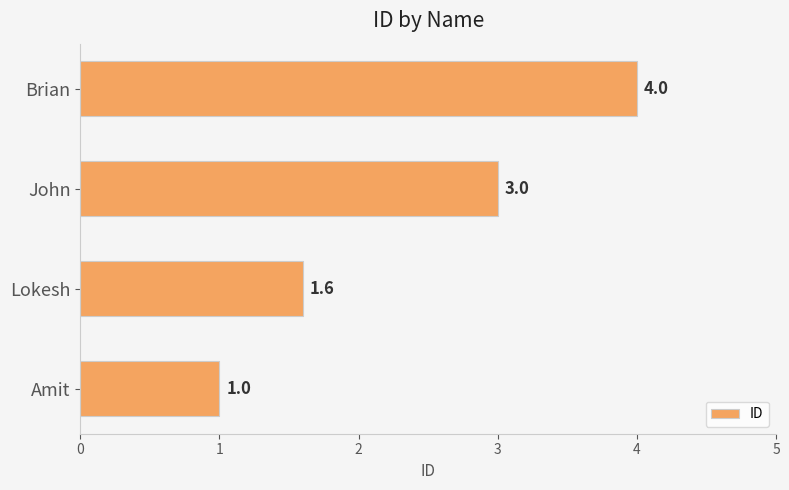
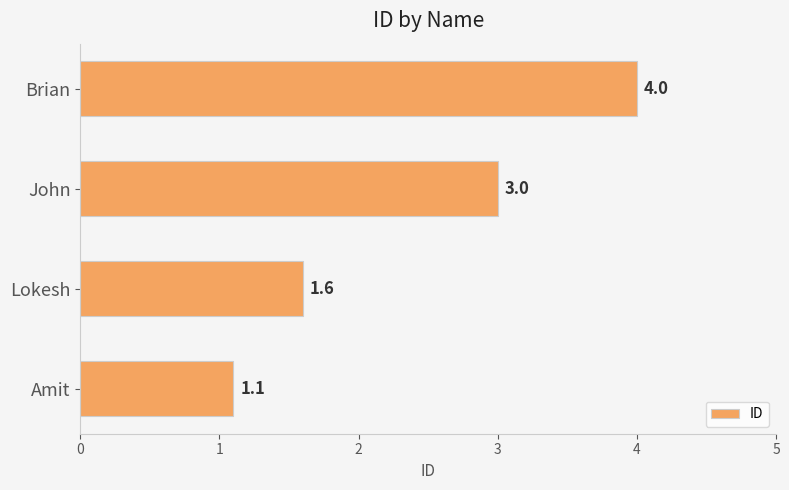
  {
    "Brian": 4.0,
    "John": 3.0,
    "Lokesh": 1.6,
-   "Amit": 1.0
+   "Amit": 1.1
  }
